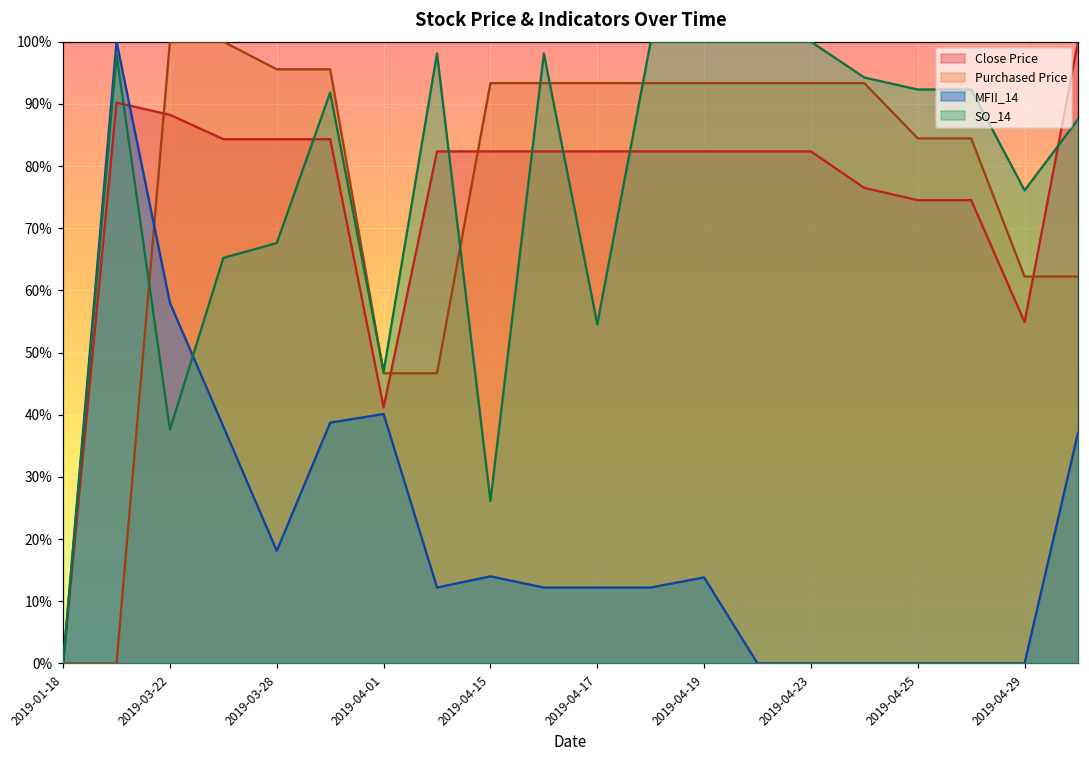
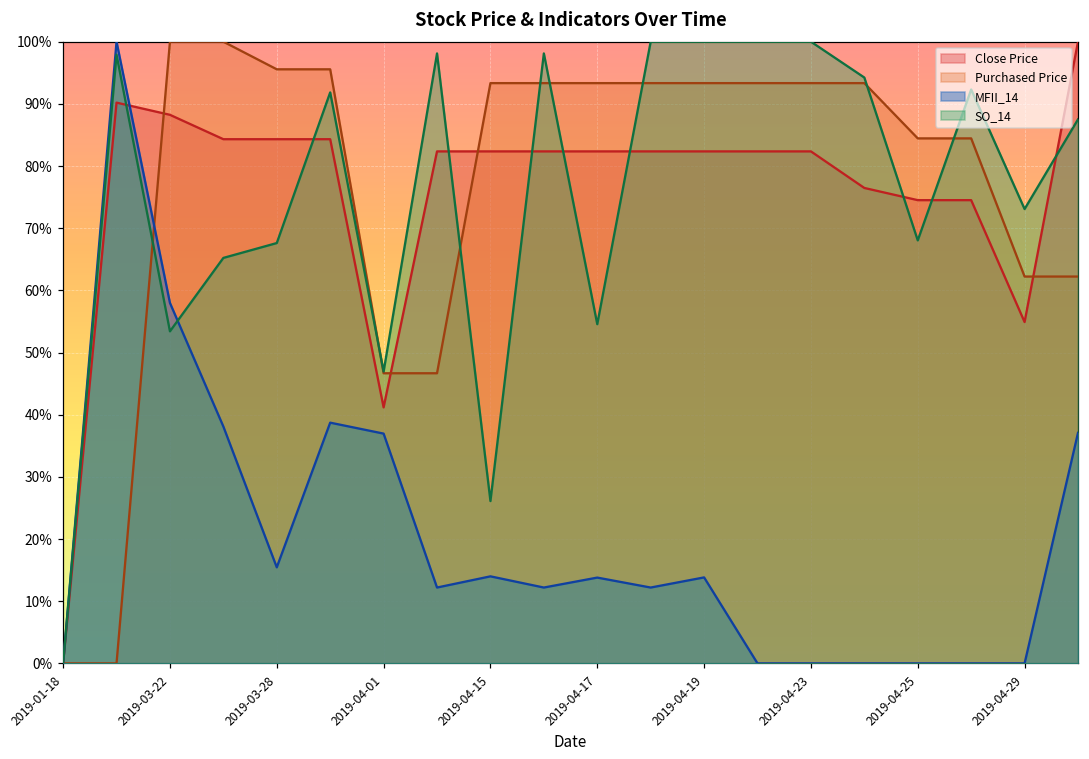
  {
    "MFII_14": {
      "2019-03-22": "58%",
-     "2019-03-28": "18%",
-     "2019-04-01": "40%",
+     "2019-03-28": "15%",
+     "2019-04-01": "37%",
      "2019-04-15": "14%",
-     "2019-04-17": "12%",
+     "2019-04-17": "14%",
      "2019-04-19": "14%",
      "2019-04-23": "0%",
      "2019-04-25": "0%",
      "2019-04-29": "0%"
    },
    "SO_14": {
-     "2019-03-22": "38%",
+     "2019-03-22": "53%",
      "2019-03-28": "68%",
      "2019-04-15": "26%",
      "2019-04-17": "55%",
      "2019-04-19": "100%",
      "2019-04-23": "100%",
-     "2019-04-25": "92%",
-     "2019-04-29": "76%"
+     "2019-04-25": "68%",
+     "2019-04-29": "73%"
    }
  }
